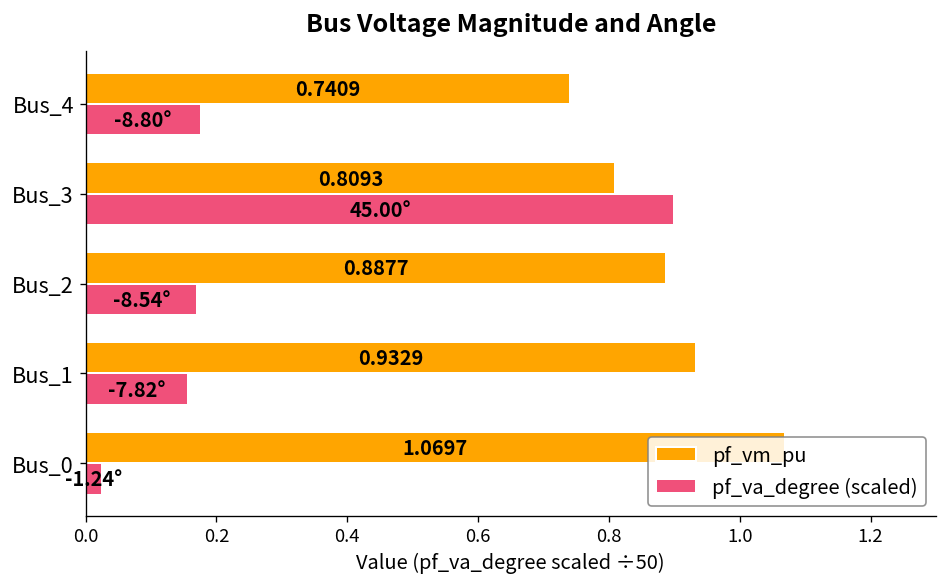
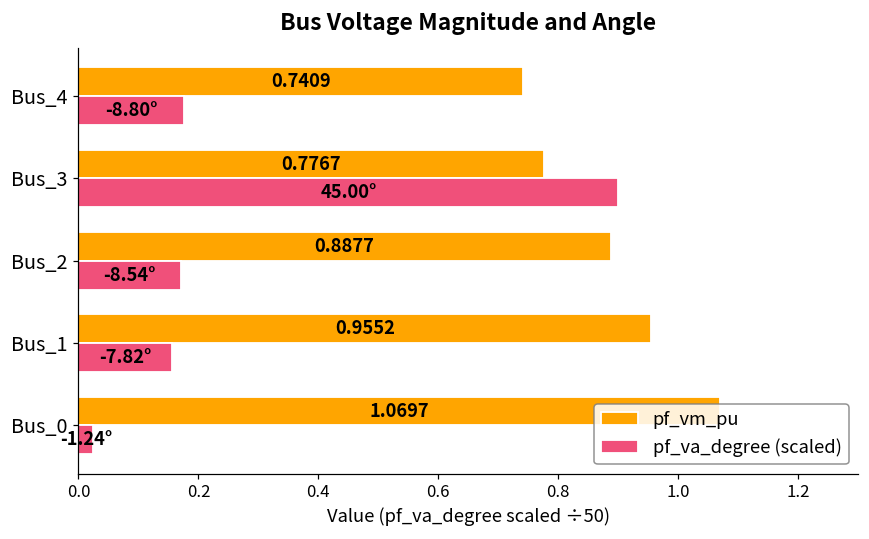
  {
    "pf_vm_pu": {
      "Bus_4": 0.7409,
-     "Bus_3": 0.8093,
+     "Bus_3": 0.7767,
      "Bus_2": 0.8877,
-     "Bus_1": 0.9329
+     "Bus_1": 0.9552
    }
  }
